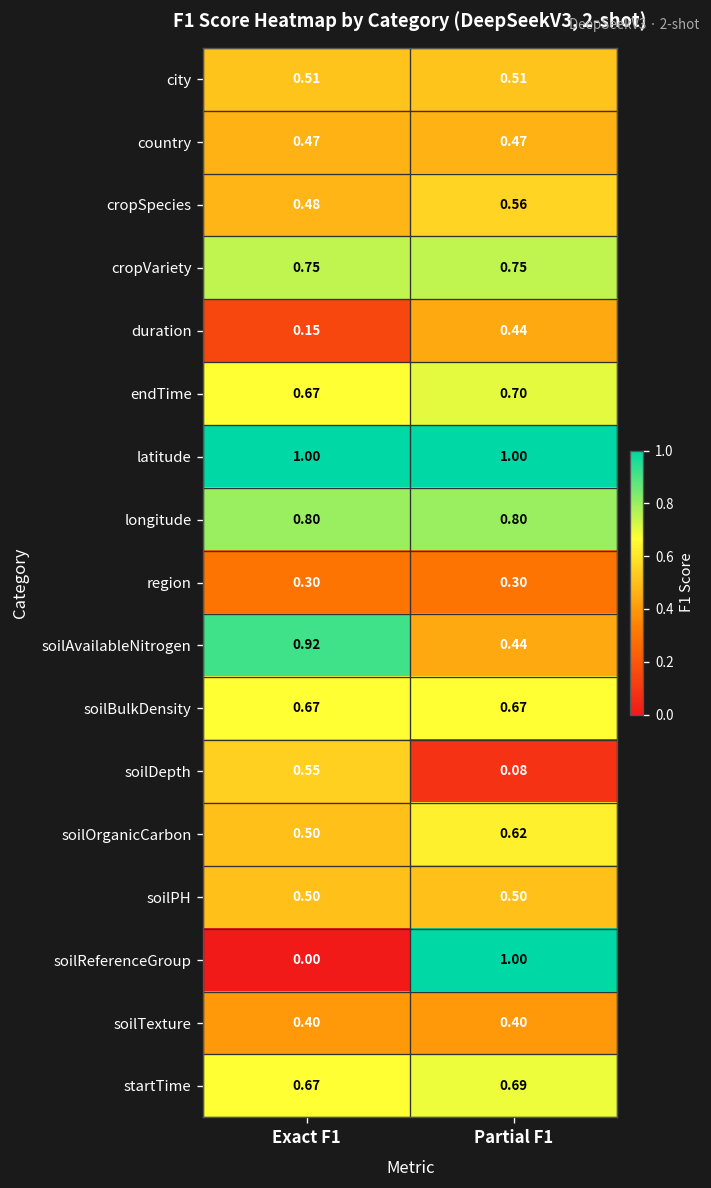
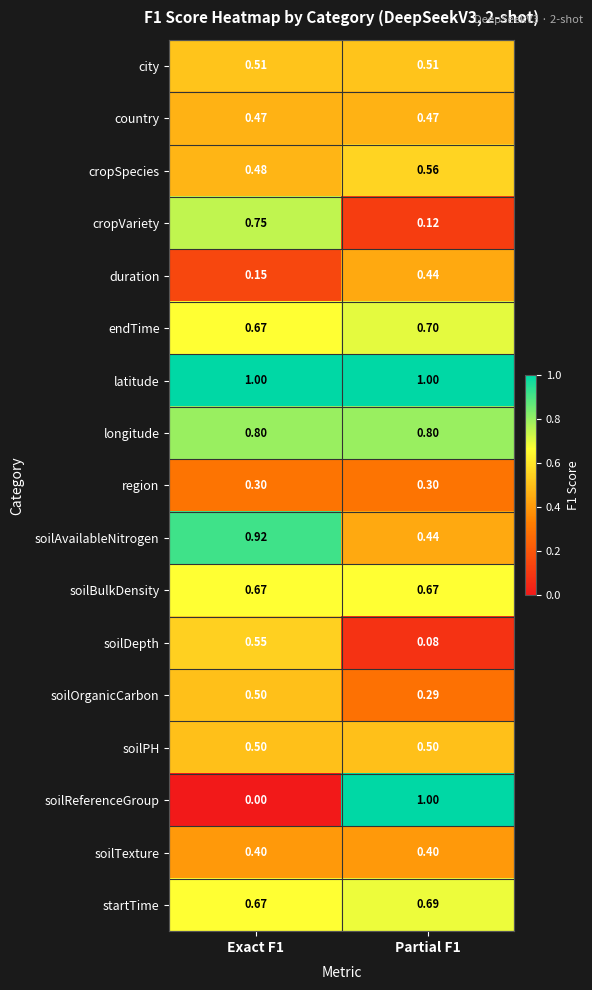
  {
    "city": {
      "Exact F1": 0.51,
      "Partial F1": 0.51
    },
    "country": {
      "Exact F1": 0.47,
      "Partial F1": 0.47
    },
    "cropSpecies": {
      "Exact F1": 0.48,
      "Partial F1": 0.56
    },
    "cropVariety": {
      "Exact F1": 0.75,
-     "Partial F1": 0.75
+     "Partial F1": 0.12
    },
    "duration": {
      "Exact F1": 0.15,
      "Partial F1": 0.44
    },
    "endTime": {
      "Exact F1": 0.67,
      "Partial F1": 0.70
    },
    "latitude": {
      "Exact F1": 1.00,
      "Partial F1": 1.00
    },
    "longitude": {
      "Exact F1": 0.80,
      "Partial F1": 0.80
    },
    "region": {
      "Exact F1": 0.30,
      "Partial F1": 0.30
    },
    "soilAvailableNitrogen": {
      "Exact F1": 0.92,
      "Partial F1": 0.44
    },
    "soilBulkDensity": {
      "Exact F1": 0.67,
      "Partial F1": 0.67
    },
    "soilDepth": {
      "Exact F1": 0.55,
      "Partial F1": 0.08
    },
    "soilOrganicCarbon": {
      "Exact F1": 0.50,
-     "Partial F1": 0.62
+     "Partial F1": 0.29
    },
    "soilPH": {
      "Exact F1": 0.50,
      "Partial F1": 0.50
    },
    "soilReferenceGroup": {
      "Exact F1": 0.00,
      "Partial F1": 1.00
    },
    "soilTexture": {
      "Exact F1": 0.40,
      "Partial F1": 0.40
    },
    "startTime": {
      "Exact F1": 0.67,
      "Partial F1": 0.69
    }
  }
